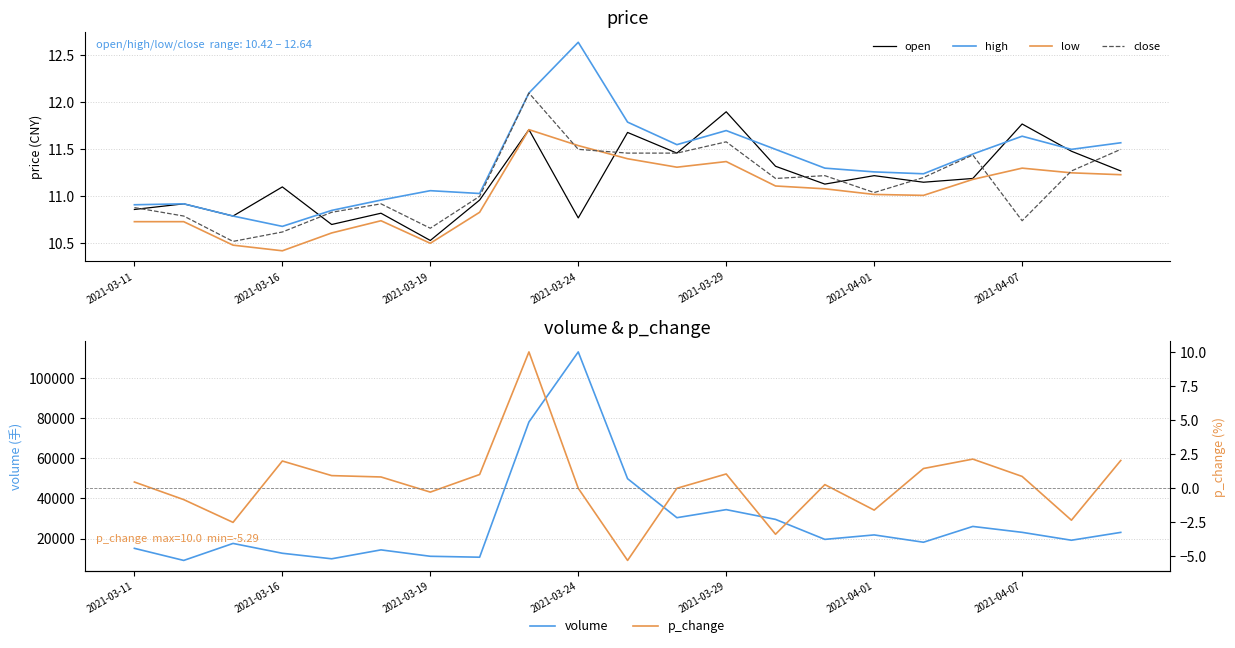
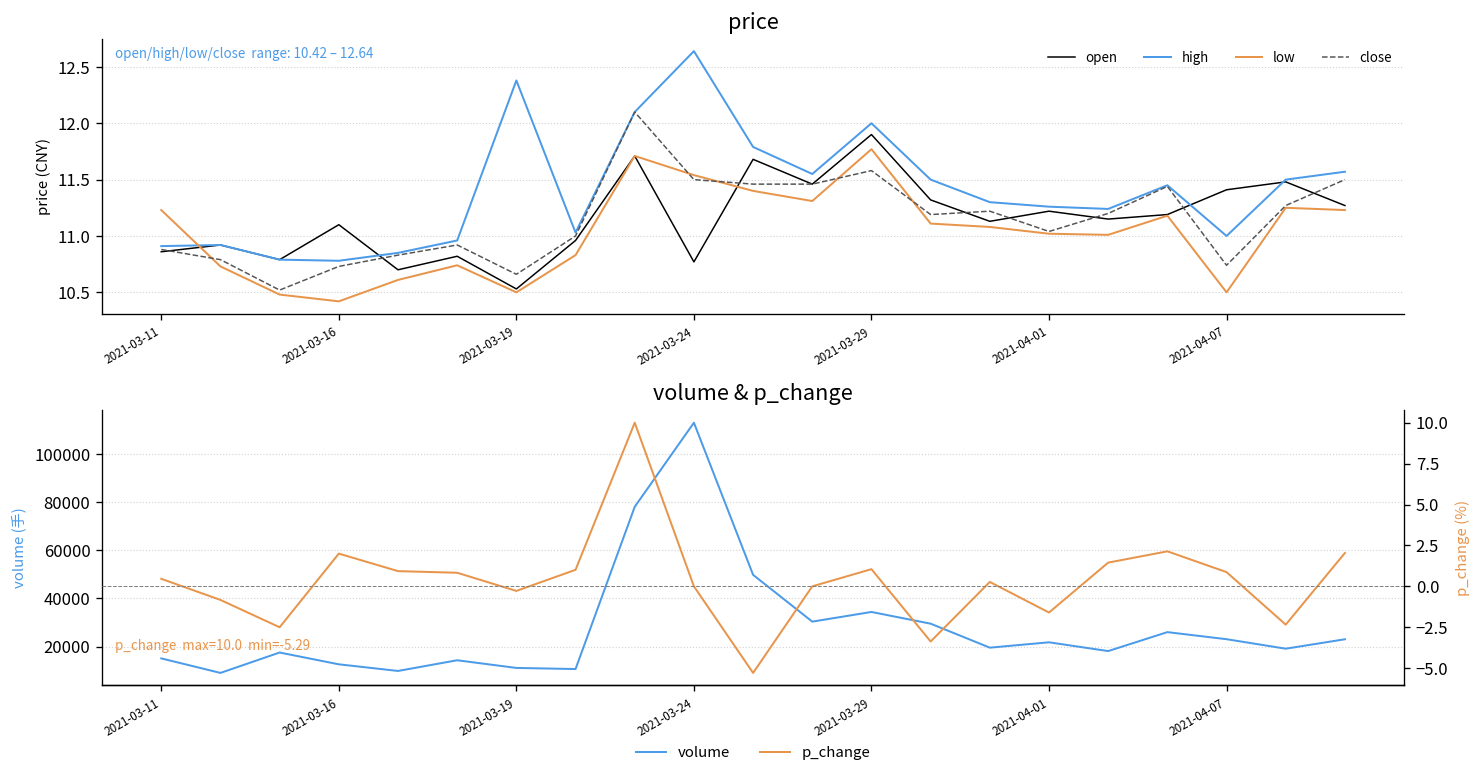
  {
    "price": {
      "open": {
        "2021-03-16": 11.1,
        "2021-03-19": 10.5,
        "2021-03-24": 10.8,
        "2021-03-29": 11.9,
        "2021-04-01": 11.2,
-       "2021-04-07": 11.8
+       "2021-04-07": 11.4
      },
      "high": {
        "2021-03-11": 10.9,
-       "2021-03-16": 10.7,
-       "2021-03-19": 11.1,
+       "2021-03-16": 10.8,
+       "2021-03-19": 12.4,
        "2021-03-24": 12.6,
-       "2021-03-29": 11.7,
+       "2021-03-29": 12.0,
        "2021-04-01": 11.3,
-       "2021-04-07": 11.6
+       "2021-04-07": 11.0
      },
      "low": {
-       "2021-03-11": 10.7,
+       "2021-03-11": 11.2,
        "2021-03-16": 10.4,
        "2021-03-19": 10.5,
        "2021-03-24": 11.5,
-       "2021-03-29": 11.4,
-       "2021-04-07": 11.3
+       "2021-03-29": 11.8,
+       "2021-04-07": 10.5
      },
      "close": {
-       "2021-03-16": 10.6,
+       "2021-03-16": 10.7,
        "2021-03-19": 10.7,
        "2021-03-24": 11.5,
        "2021-03-29": 11.6,
        "2021-04-07": 10.7
      }
    }
  }
